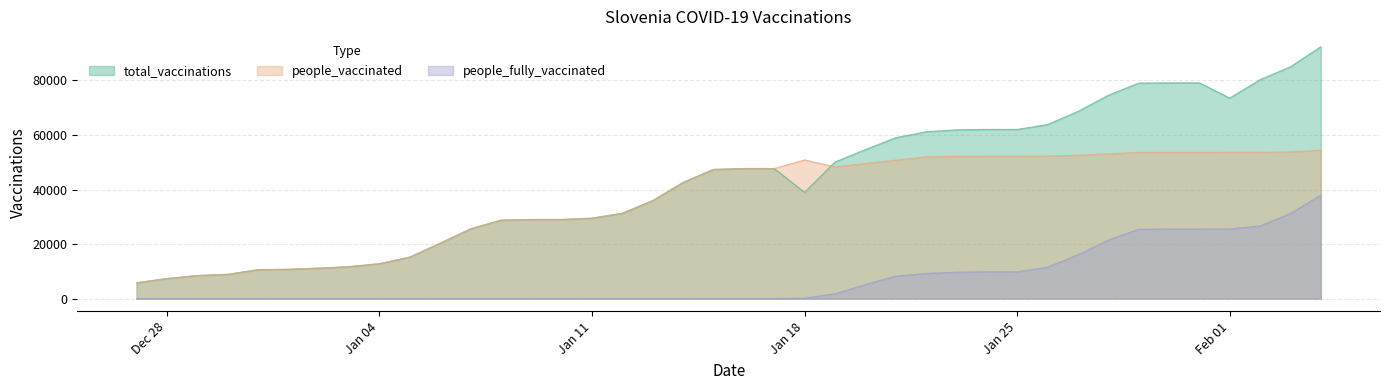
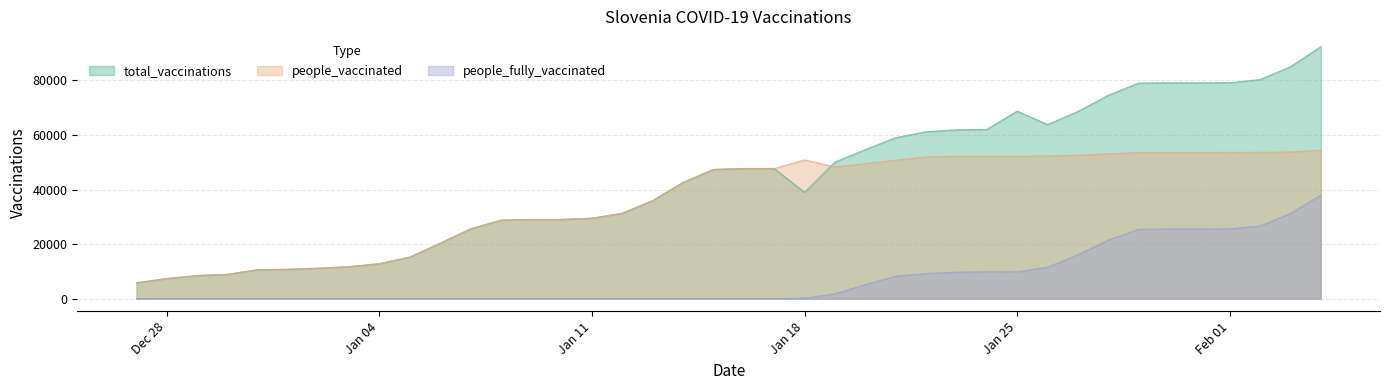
  {
    "total_vaccinations": {
      "Jan 18": 39000,
-     "Jan 25": 62000,
-     "Feb 01": 74000
+     "Jan 25": 69000,
+     "Feb 01": 79000
    },
    "people_vaccinated": {
      "Jan 18": 51000,
      "Jan 25": 52000,
      "Feb 01": 54000
    },
    "people_fully_vaccinated": {
      "Dec 28": 0,
      "Jan 04": 0,
      "Jan 11": 0,
      "Jan 18": 0,
      "Jan 25": 10000,
      "Feb 01": 26000
    }
  }
